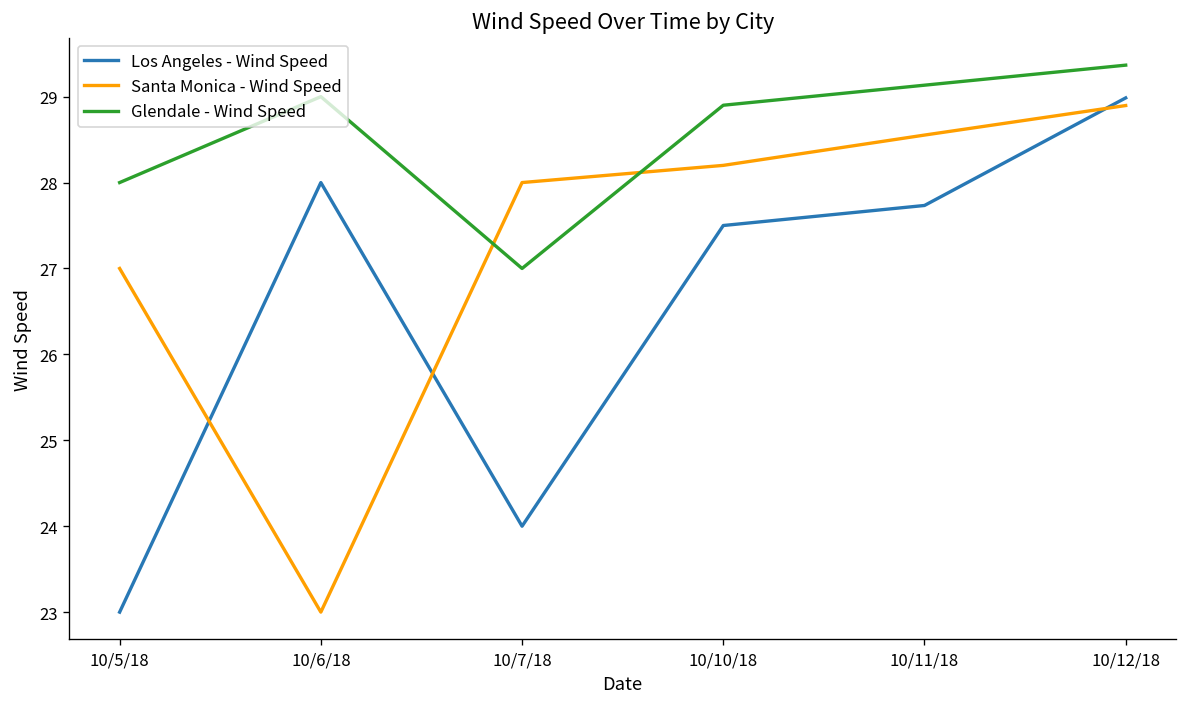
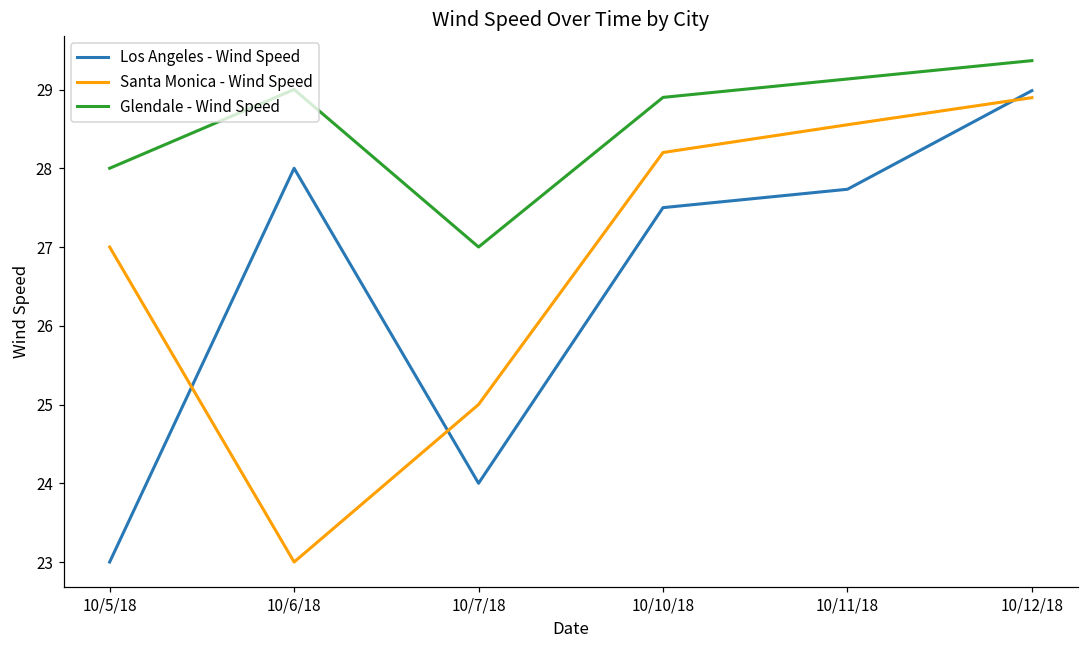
  {
    "Los Angeles - Wind Speed": {
      "10/5/18": 23,
      "10/6/18": 28,
      "10/7/18": 24,
      "10/10/18": 27.5,
      "10/11/18": 27.7,
      "10/12/18": 29
    },
    "Santa Monica - Wind Speed": {
      "10/5/18": 27,
      "10/6/18": 23,
-     "10/7/18": 28,
+     "10/7/18": 25,
      "10/10/18": 28.2,
      "10/11/18": 28.6,
      "10/12/18": 28.9
    },
    "Glendale - Wind Speed": {
      "10/5/18": 28,
      "10/7/18": 27,
      "10/10/18": 28.9,
      "10/11/18": 29.1,
      "10/12/18": 29.4
    }
  }
